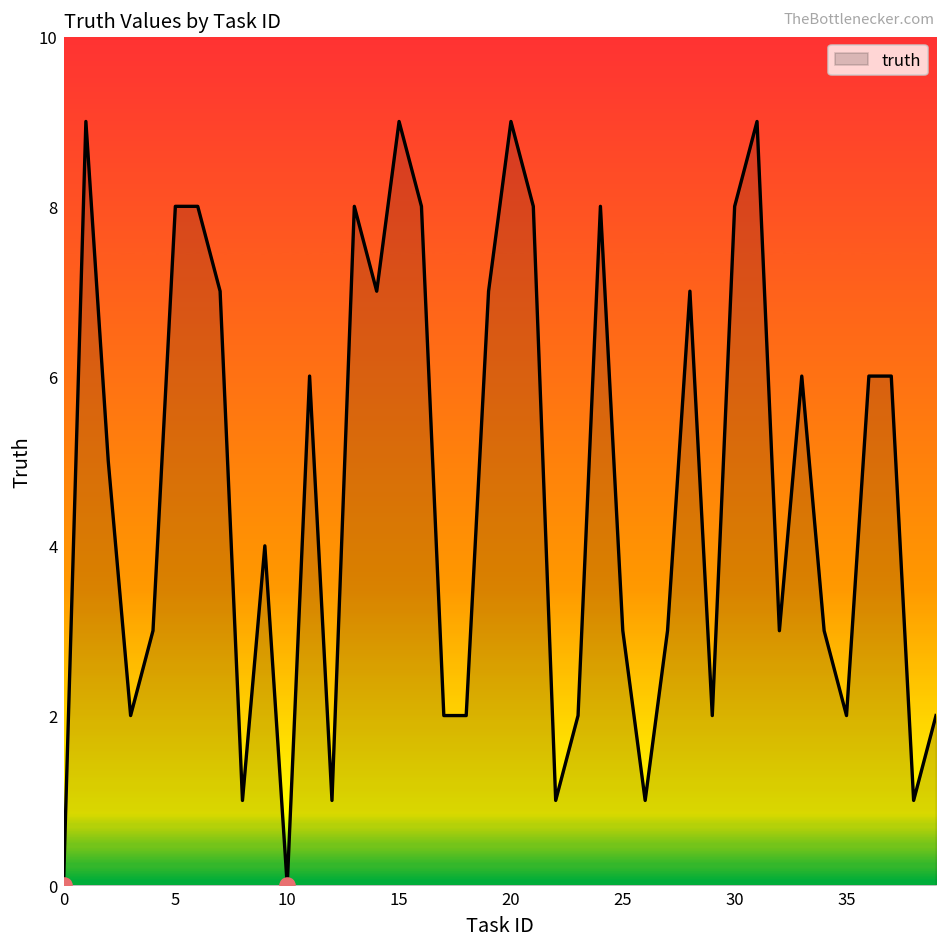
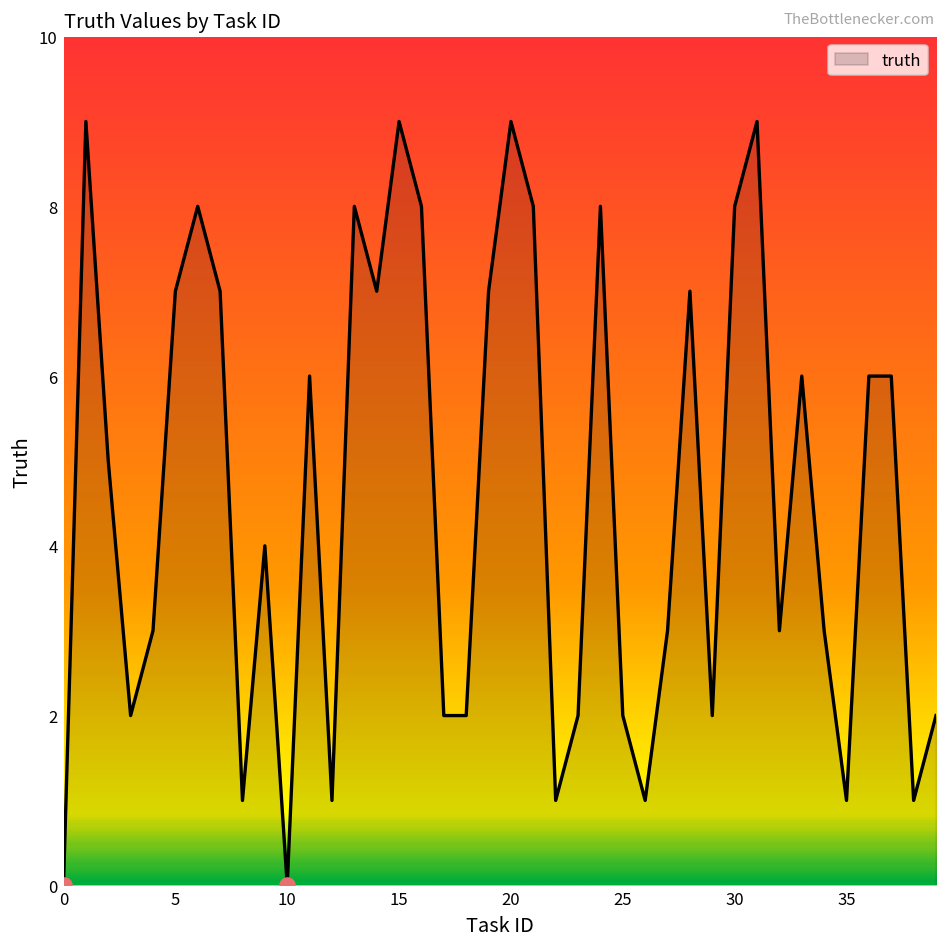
  {
    "truth": {
-     "5": 8,
+     "5": 7,
      "15": 9,
      "20": 9,
-     "25": 3,
+     "25": 2,
      "30": 8,
-     "35": 2
+     "35": 1
    }
  }
